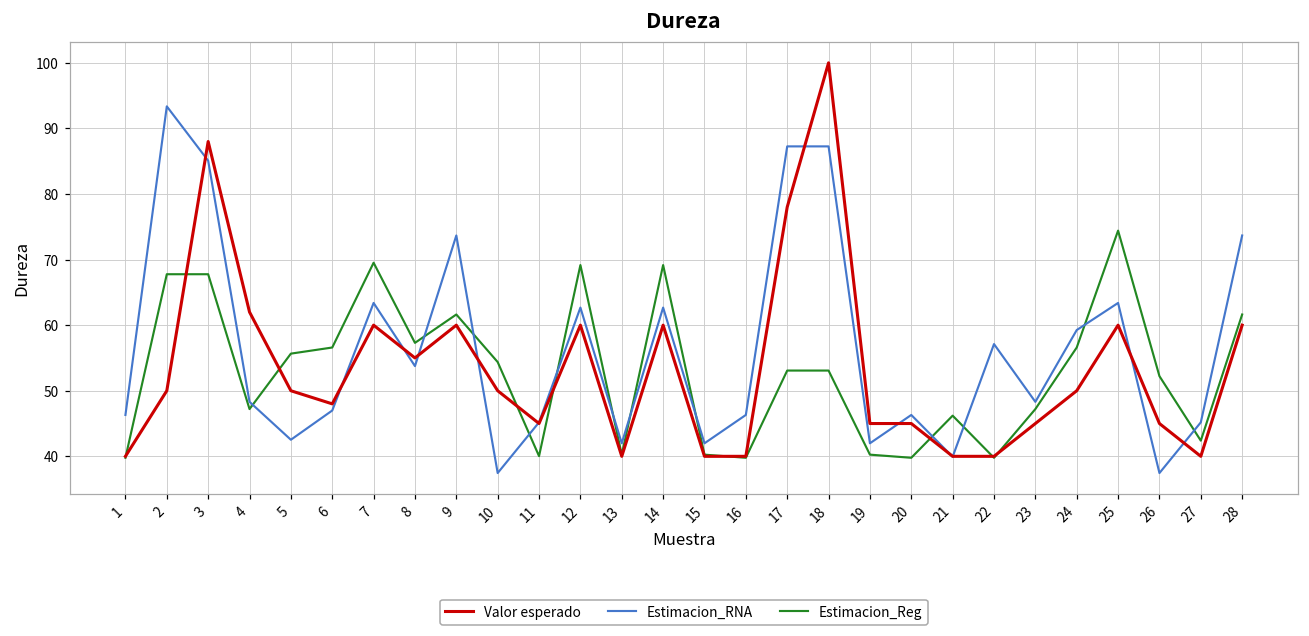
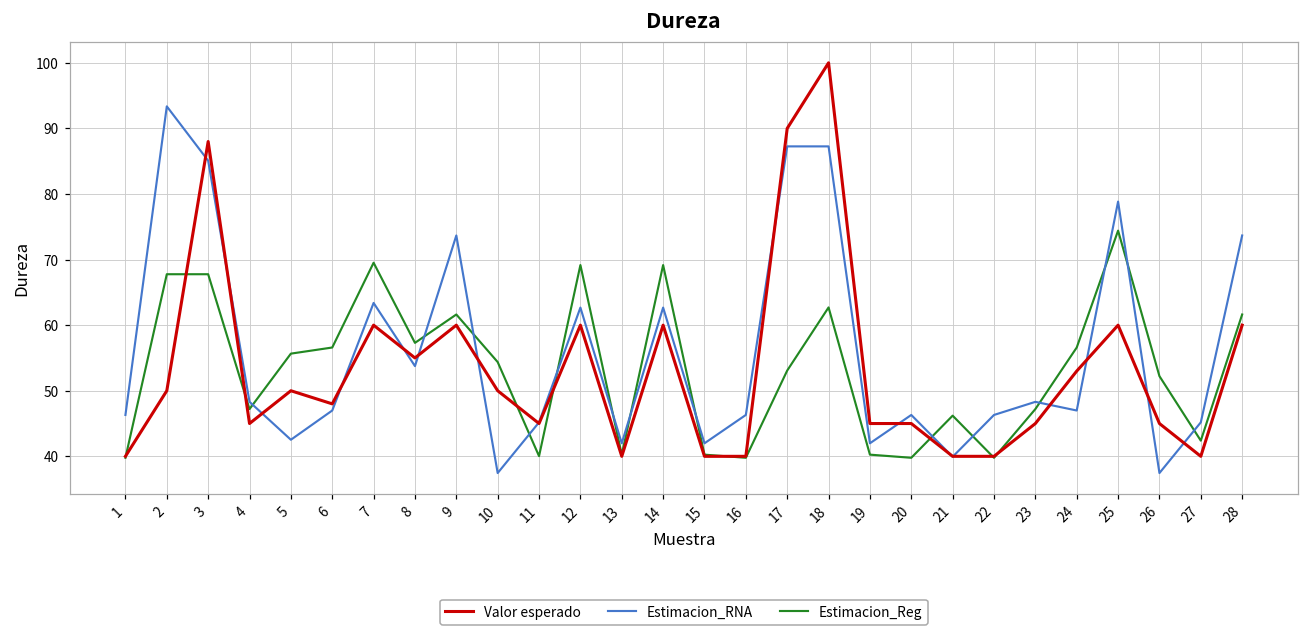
  {
    "Valor esperado": {
      "2": 50,
      "3": 88,
-     "4": 62,
+     "4": 45,
      "5": 50,
      "6": 48,
      "7": 60,
      "8": 55,
      "9": 60,
      "10": 50,
      "12": 60,
      "14": 60,
-     "17": 78,
+     "17": 90,
      "18": 100,
      "19": 45,
      "20": 45,
      "23": 45,
-     "24": 50,
+     "24": 53,
      "25": 60,
      "26": 45,
      "27": 40,
      "28": 60
    },
    "Estimacion_RNA": {
      "1": 46,
      "2": 93,
      "3": 85,
      "4": 48,
      "5": 43,
      "6": 47,
      "7": 63,
      "8": 54,
      "9": 74,
      "10": 37,
      "12": 63,
      "13": 42,
      "14": 63,
      "15": 42,
      "16": 46,
      "17": 87,
      "18": 87,
      "19": 42,
      "20": 46,
-     "22": 57,
+     "22": 46,
      "23": 48,
-     "24": 59,
-     "25": 63,
+     "24": 47,
+     "25": 79,
      "26": 37,
      "27": 45,
      "28": 74
    },
    "Estimacion_Reg": {
      "2": 68,
      "3": 68,
      "4": 47,
      "5": 56,
      "6": 57,
      "7": 70,
      "8": 57,
      "9": 62,
      "10": 54,
      "11": 40,
      "12": 69,
      "14": 69,
      "17": 53,
-     "18": 53,
+     "18": 63,
      "19": 40,
      "20": 40,
      "21": 46,
      "23": 47,
      "24": 57,
      "25": 74,
      "26": 52,
      "27": 42,
      "28": 62
    }
  }
